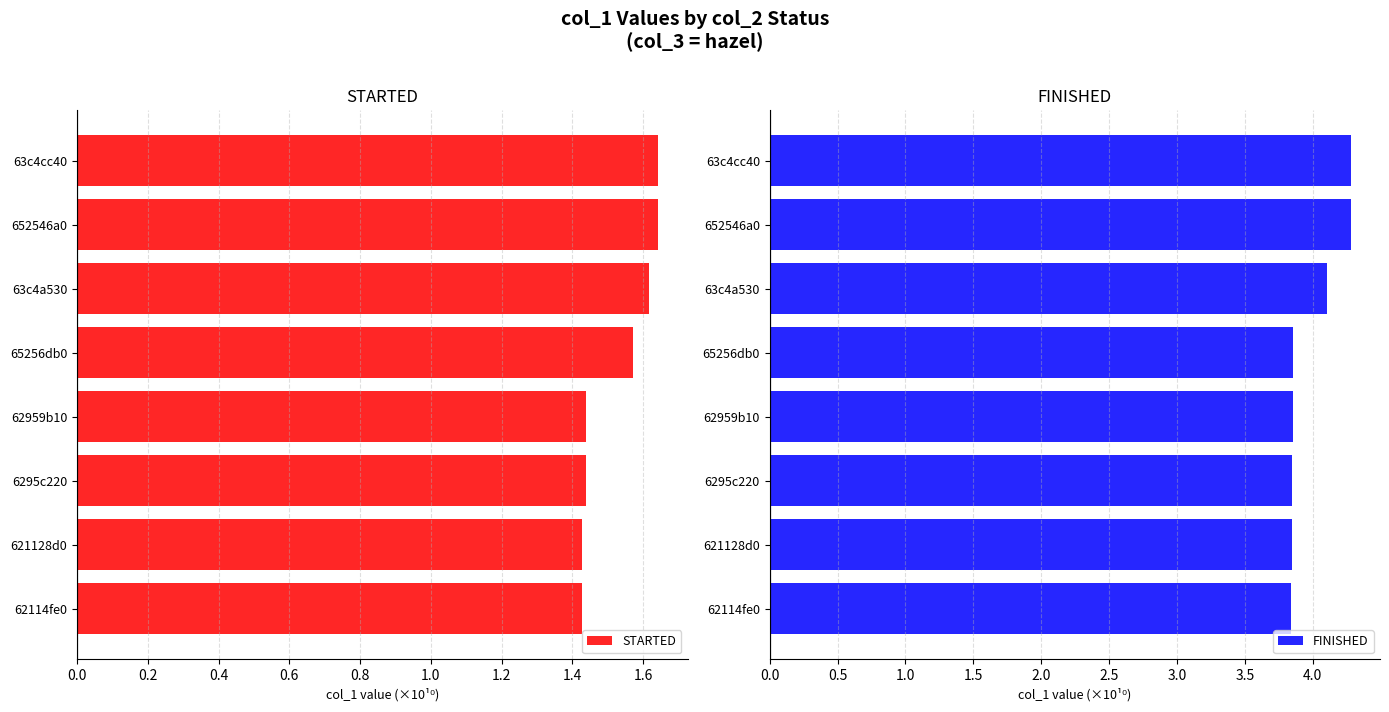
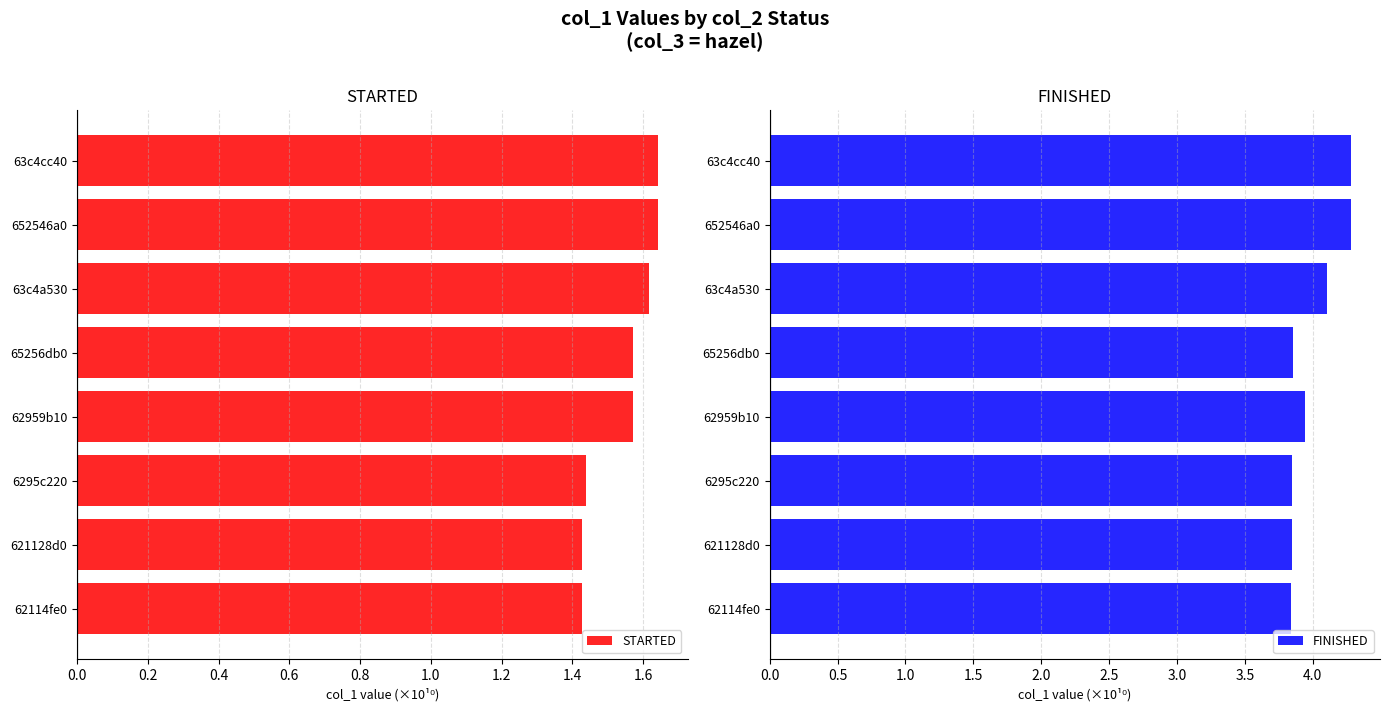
  {
    "STARTED": {
      "63c4cc40": 1.64,
      "652546a0": 1.64,
      "63c4a530": 1.62,
      "65256db0": 1.57,
-     "62959b10": 1.44,
+     "62959b10": 1.57,
      "6295c220": 1.44,
      "621128d0": 1.43,
      "62114fe0": 1.43
    },
    "FINISHED": {
      "63c4cc40": 4.28,
      "652546a0": 4.28,
      "63c4a530": 4.11,
      "65256db0": 3.85,
-     "62959b10": 3.85,
+     "62959b10": 3.94,
      "6295c220": 3.85,
      "621128d0": 3.84,
      "62114fe0": 3.84
    }
  }
